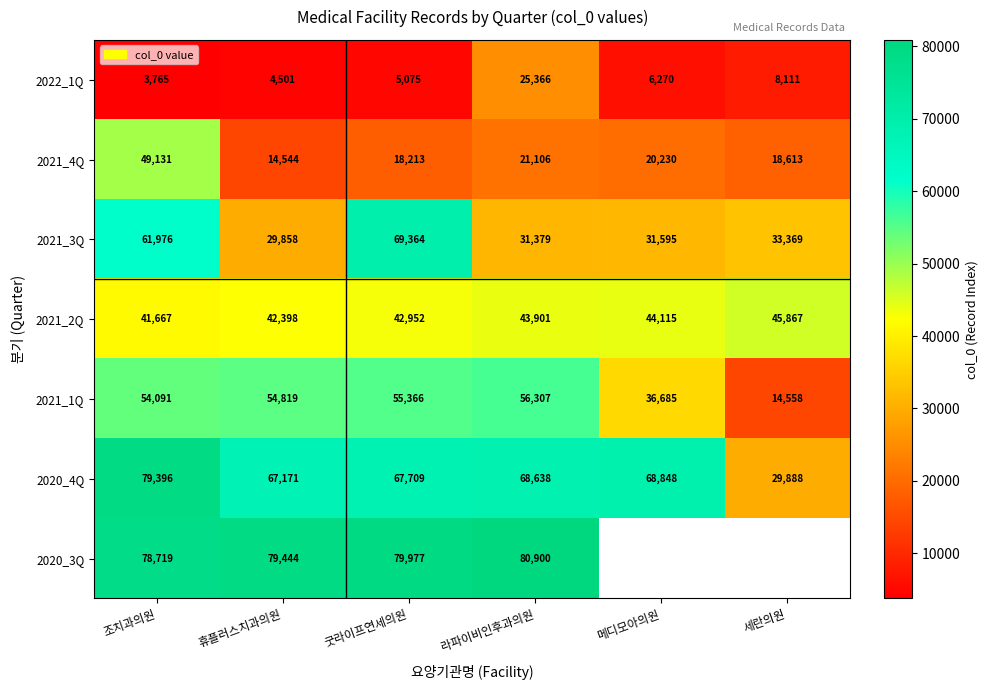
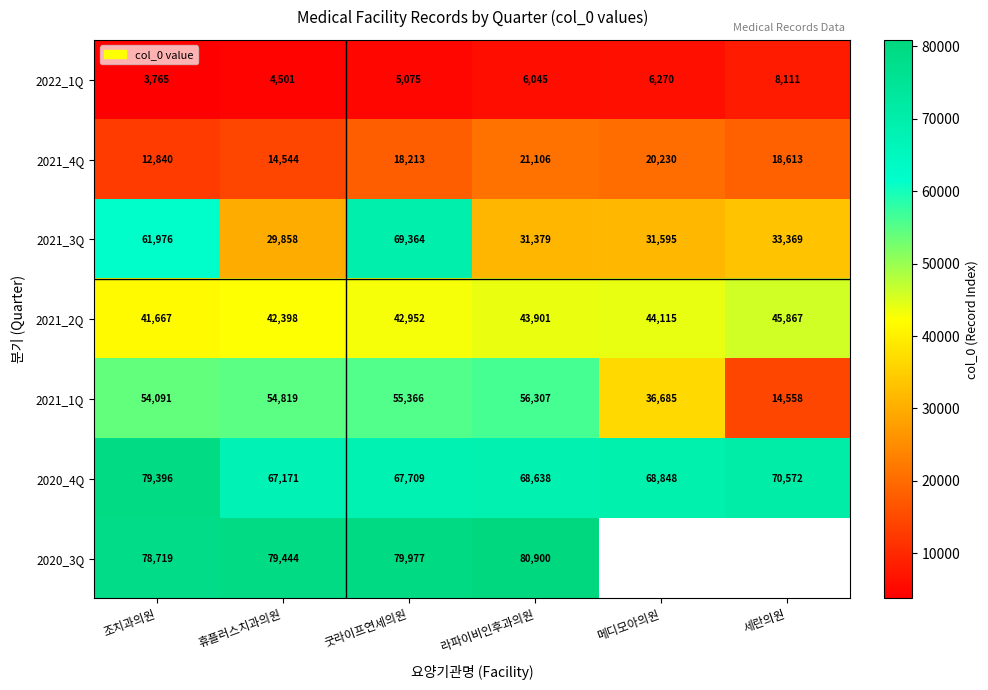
  {
    "2022_1Q": {
      "조치과의원": "3,765",
      "휴플러스치과의원": "4,501",
      "굿라이프연세의원": "5,075",
-     "라파이비인후과의원": "25,366",
+     "라파이비인후과의원": "6,045",
      "메디모아의원": "6,270",
      "세란의원": "8,111"
    },
    "2021_4Q": {
-     "조치과의원": "49,131",
+     "조치과의원": "12,840",
      "휴플러스치과의원": "14,544",
      "굿라이프연세의원": "18,213",
      "라파이비인후과의원": "21,106",
      "메디모아의원": "20,230",
      "세란의원": "18,613"
    },
    "2021_3Q": {
      "조치과의원": "61,976",
      "휴플러스치과의원": "29,858",
      "굿라이프연세의원": "69,364",
      "라파이비인후과의원": "31,379",
      "메디모아의원": "31,595",
      "세란의원": "33,369"
    },
    "2021_2Q": {
      "조치과의원": "41,667",
      "휴플러스치과의원": "42,398",
      "굿라이프연세의원": "42,952",
      "라파이비인후과의원": "43,901",
      "메디모아의원": "44,115",
      "세란의원": "45,867"
    },
    "2021_1Q": {
      "조치과의원": "54,091",
      "휴플러스치과의원": "54,819",
      "굿라이프연세의원": "55,366",
      "라파이비인후과의원": "56,307",
      "메디모아의원": "36,685",
      "세란의원": "14,558"
    },
    "2020_4Q": {
      "조치과의원": "79,396",
      "휴플러스치과의원": "67,171",
      "굿라이프연세의원": "67,709",
      "라파이비인후과의원": "68,638",
      "메디모아의원": "68,848",
-     "세란의원": "29,888"
+     "세란의원": "70,572"
    },
    "2020_3Q": {
      "조치과의원": "78,719",
      "휴플러스치과의원": "79,444",
      "굿라이프연세의원": "79,977",
      "라파이비인후과의원": "80,900"
    }
  }
